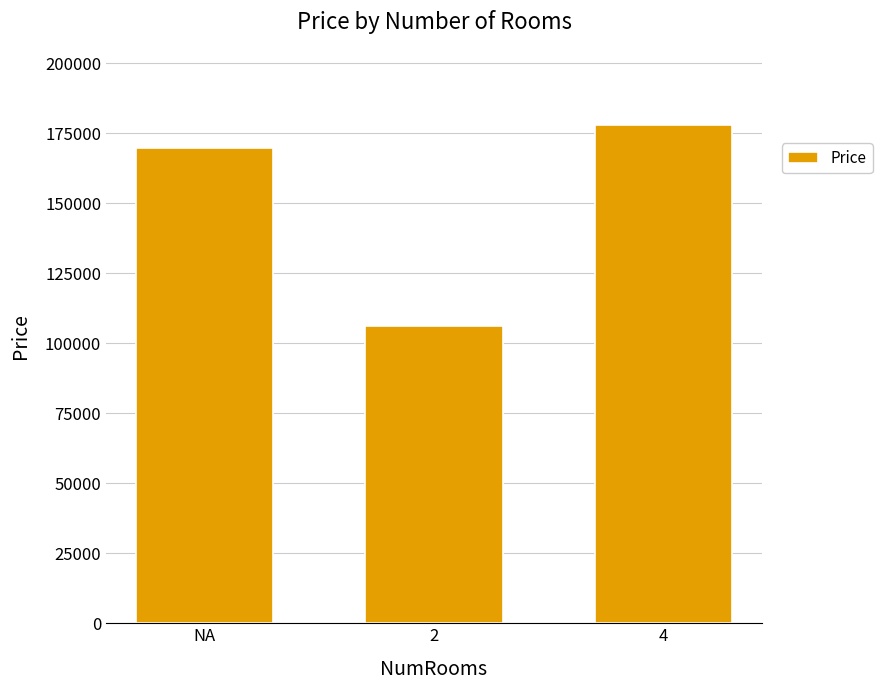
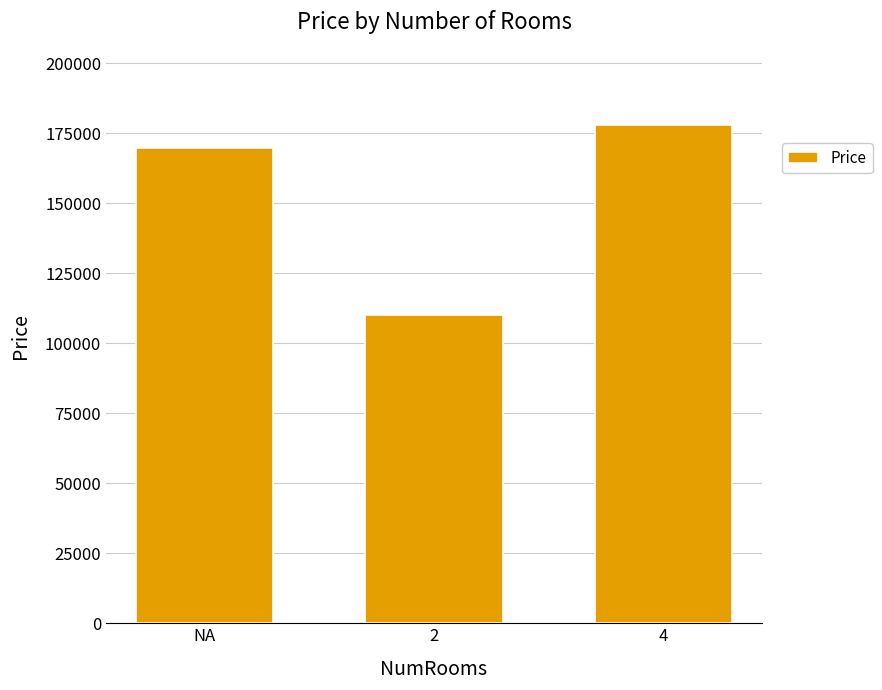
  {
    "NA": 170000,
-   "2": 106000,
+   "2": 110000,
    "4": 178000
  }
